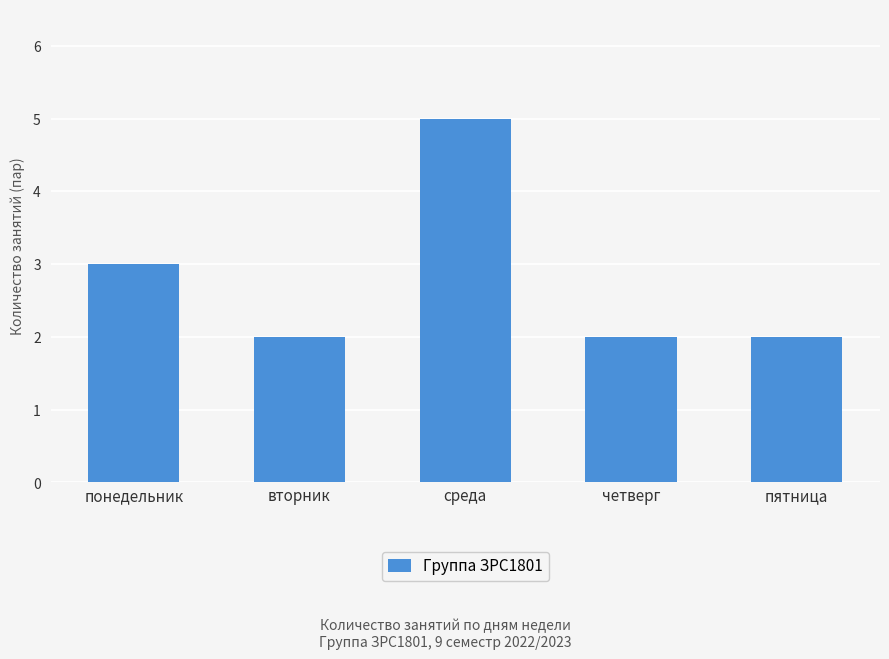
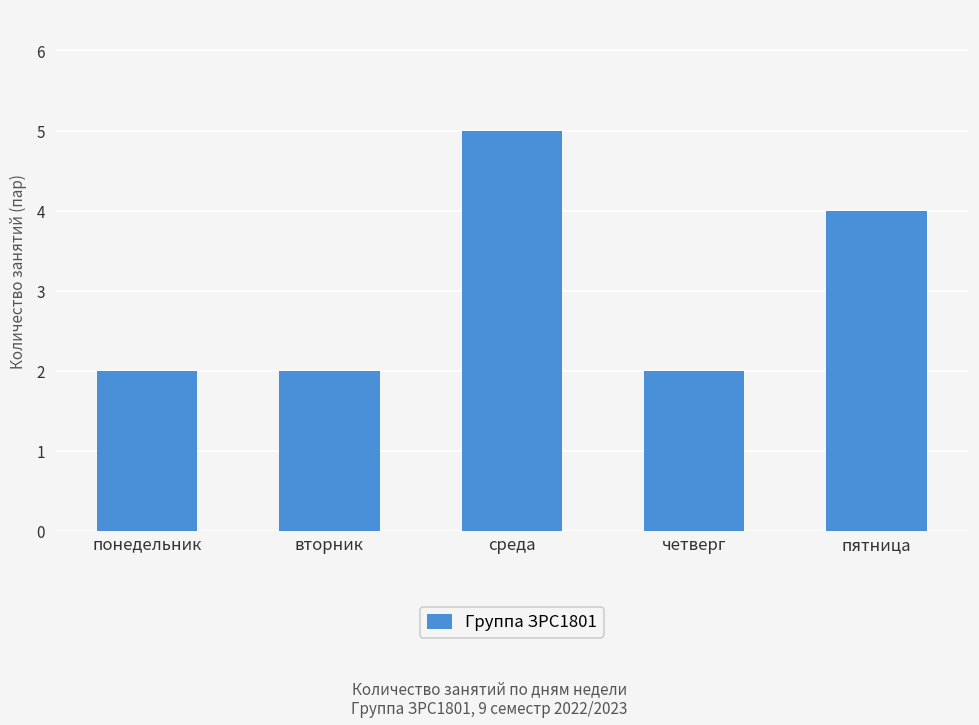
  {
-   "понедельник": 3,
+   "понедельник": 2,
    "вторник": 2,
    "среда": 5,
    "четверг": 2,
-   "пятница": 2
+   "пятница": 4
  }
